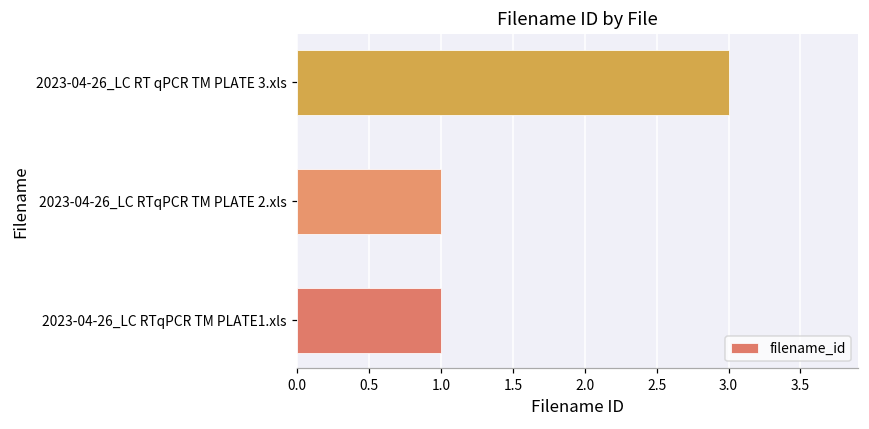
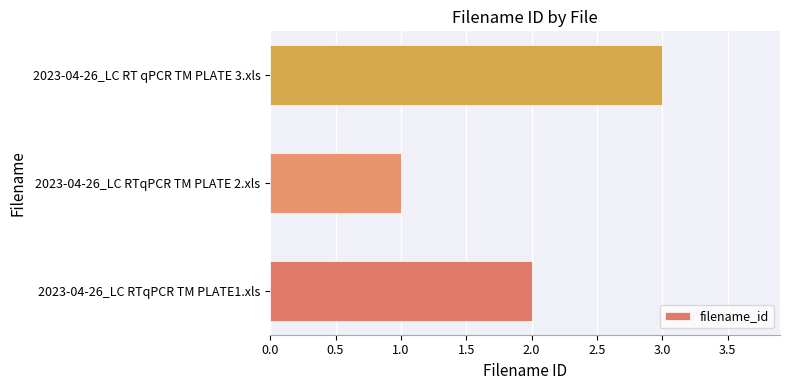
  {
    "2023-04-26_LC RT qPCR TM PLATE 3.xls": 3,
    "2023-04-26_LC RTqPCR TM PLATE 2.xls": 1,
-   "2023-04-26_LC RTqPCR TM PLATE1.xls": 1
+   "2023-04-26_LC RTqPCR TM PLATE1.xls": 2
  }
